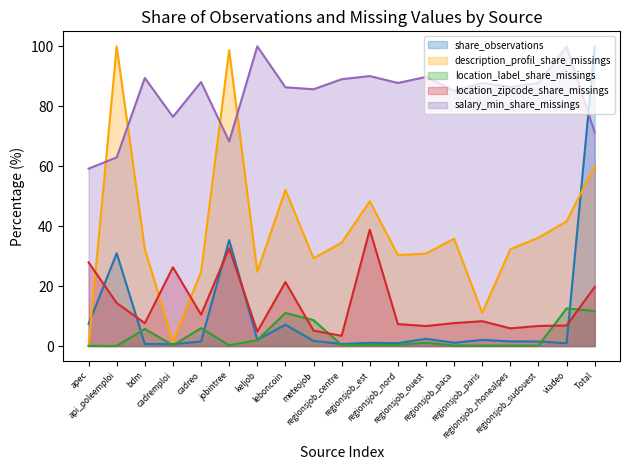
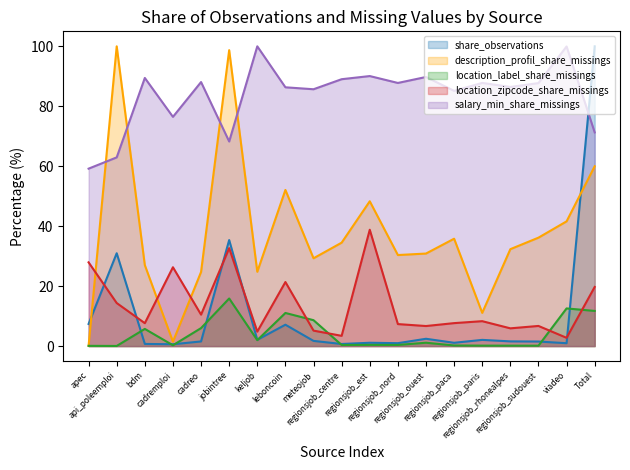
  {
    "description_profil_share_missings": {
      "api_poleemploi": 100,
-     "bdm": 32,
+     "bdm": 27,
      "cadremploi": 1,
      "cadreo": 25,
      "jobintree": 99,
      "keljob": 25,
      "leboncoin": 52,
      "meteojob": 29,
      "regionsjob_centre": 35,
      "regionsjob_est": 48,
      "regionsjob_nord": 30,
      "regionsjob_ouest": 31,
      "regionsjob_paca": 36,
      "regionsjob_paris": 11,
      "regionsjob_rhonealpes": 32,
      "regionsjob_sudouest": 36,
      "viadeo": 42,
      "Total": 60
    },
    "location_label_share_missings": {
      "api_poleemploi": 0,
      "bdm": 6,
      "cadreo": 6,
-     "jobintree": 0,
+     "jobintree": 16,
      "leboncoin": 11,
      "meteojob": 9,
      "regionsjob_ouest": 1,
      "regionsjob_paca": 0,
      "regionsjob_paris": 0,
      "regionsjob_rhonealpes": 0,
      "regionsjob_sudouest": 0,
      "viadeo": 13,
      "Total": 12
    },
    "location_zipcode_share_missings": {
      "apec": 28,
      "api_poleemploi": 14,
      "bdm": 8,
      "cadremploi": 26,
      "cadreo": 10,
      "jobintree": 33,
      "keljob": 5,
      "leboncoin": 21,
      "meteojob": 5,
      "regionsjob_centre": 3,
      "regionsjob_est": 39,
      "regionsjob_nord": 7,
      "regionsjob_ouest": 7,
      "regionsjob_paca": 8,
      "regionsjob_paris": 8,
      "regionsjob_rhonealpes": 6,
      "regionsjob_sudouest": 7,
-     "viadeo": 7,
+     "viadeo": 3,
      "Total": 20
    }
  }
